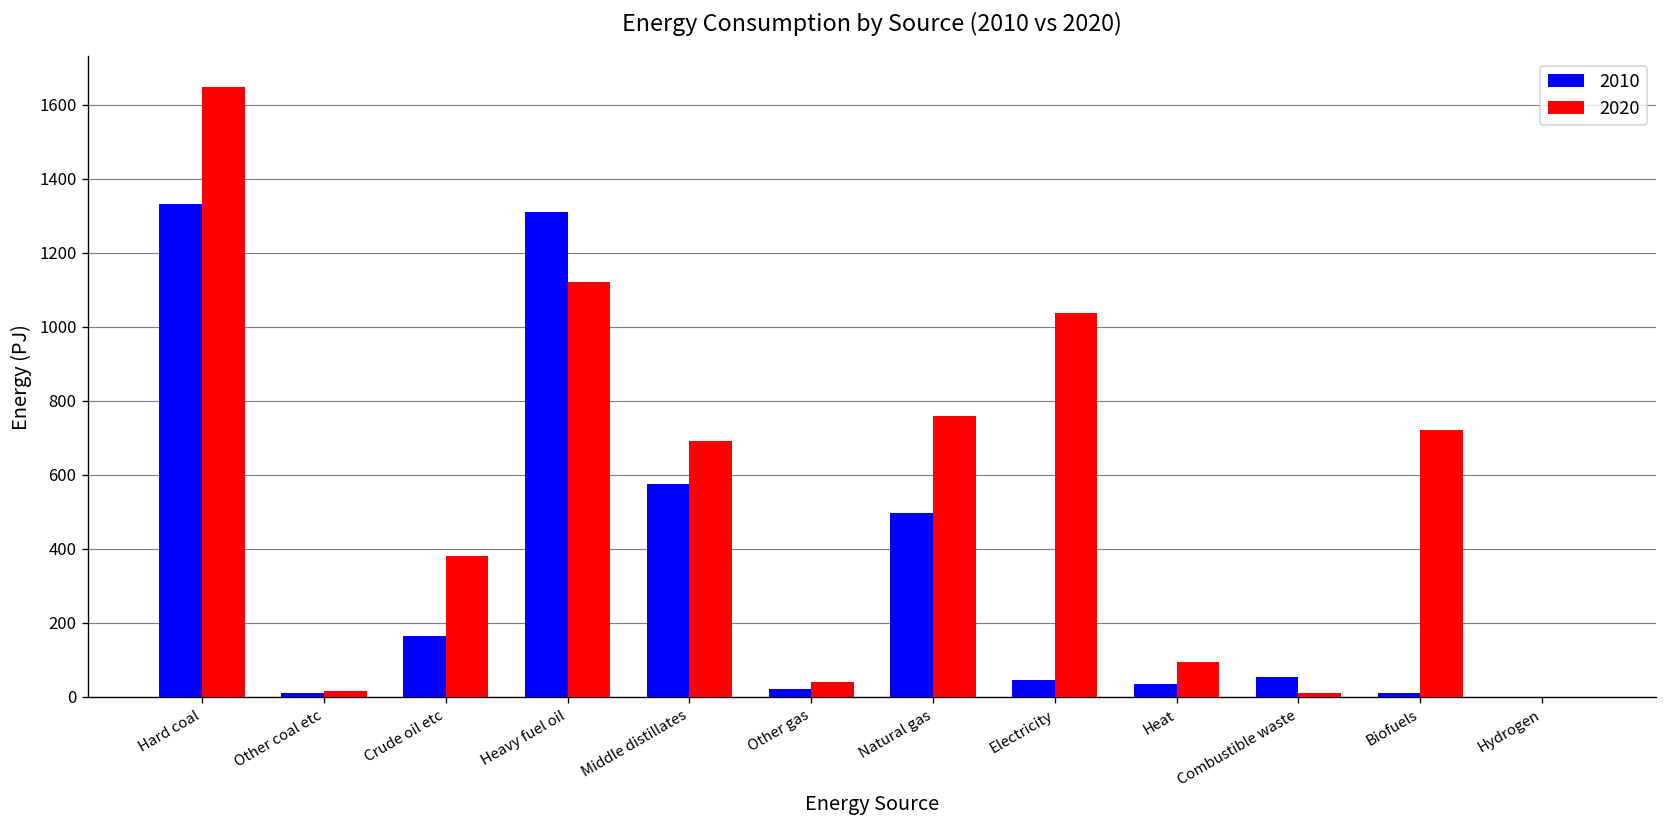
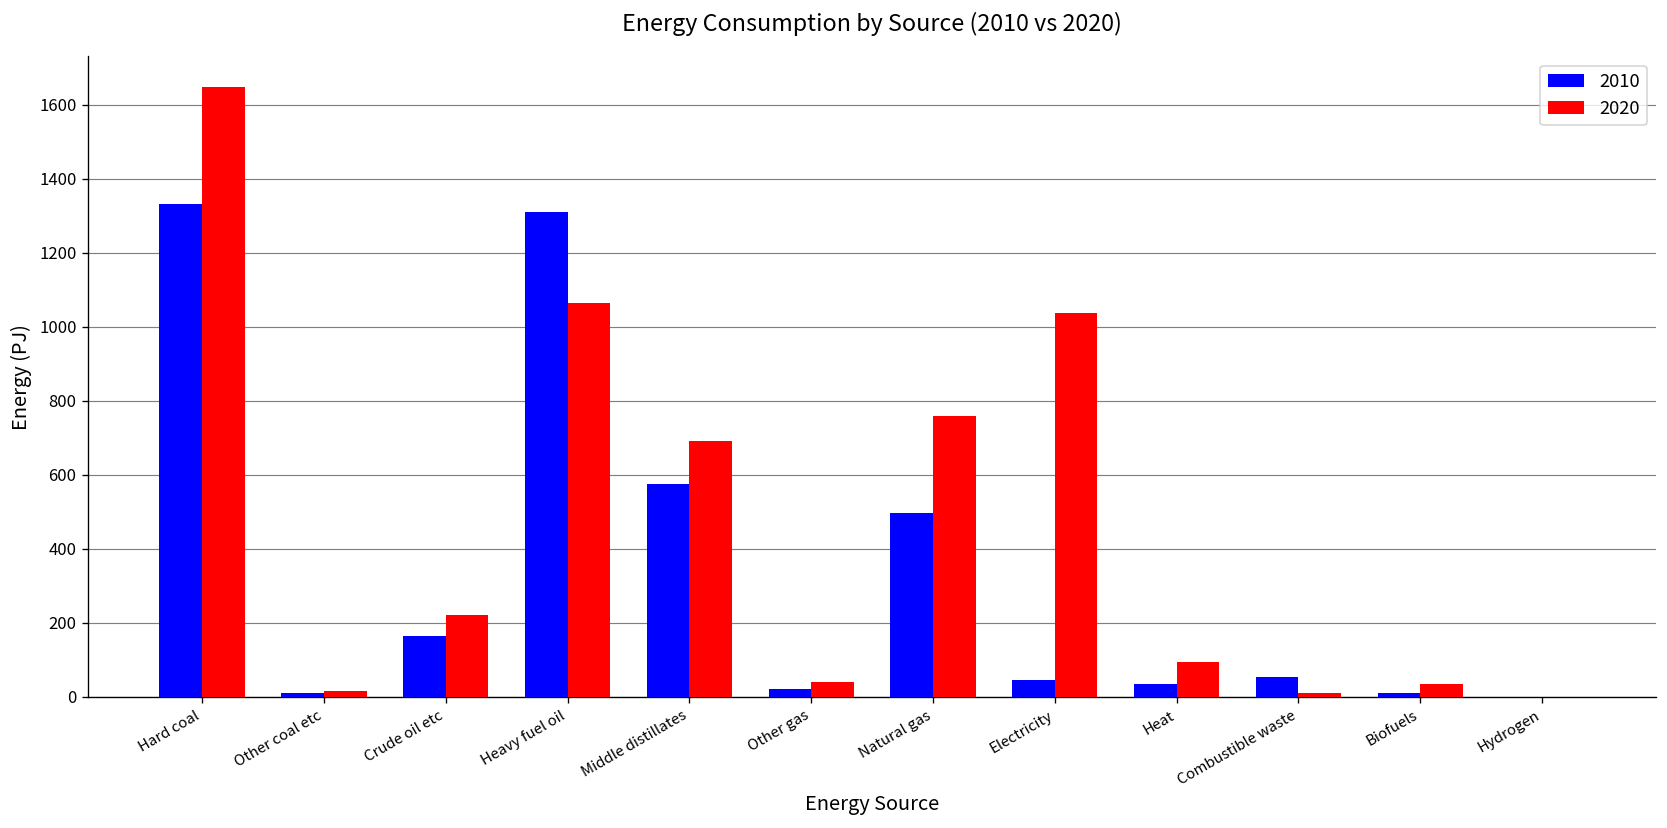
  {
    "2010": {
      "Hard coal": 1330,
      "Other coal etc": 10,
      "Crude oil etc": 160,
      "Heavy fuel oil": 1310,
      "Middle distillates": 570,
      "Other gas": 20,
      "Natural gas": 500,
      "Electricity": 50,
      "Heat": 30,
      "Combustible waste": 50,
      "Biofuels": 10,
      "Hydrogen": 0
    },
    "2020": {
      "Hard coal": 1650,
      "Other coal etc": 20,
-     "Crude oil etc": 380,
-     "Heavy fuel oil": 1120,
+     "Crude oil etc": 220,
+     "Heavy fuel oil": 1070,
      "Middle distillates": 690,
      "Other gas": 40,
      "Natural gas": 760,
      "Electricity": 1040,
      "Heat": 90,
      "Combustible waste": 10,
-     "Biofuels": 720
+     "Biofuels": 30
    }
  }
